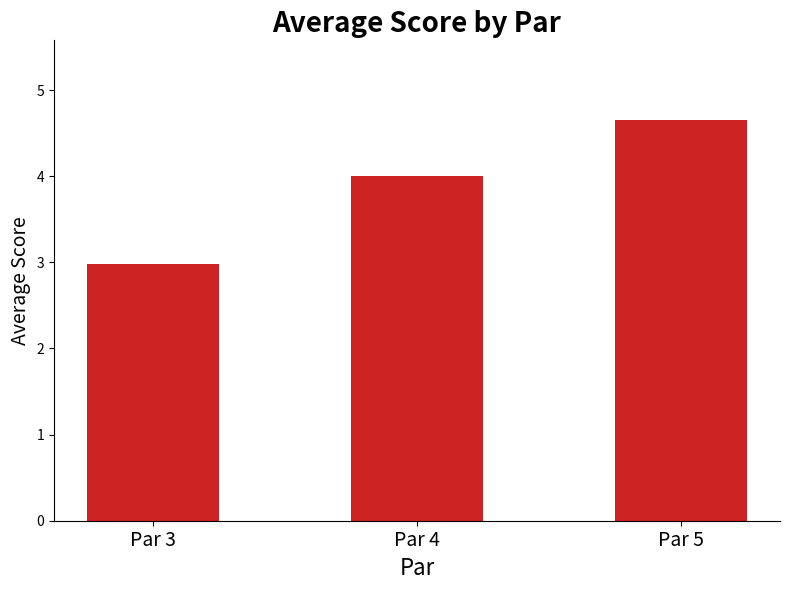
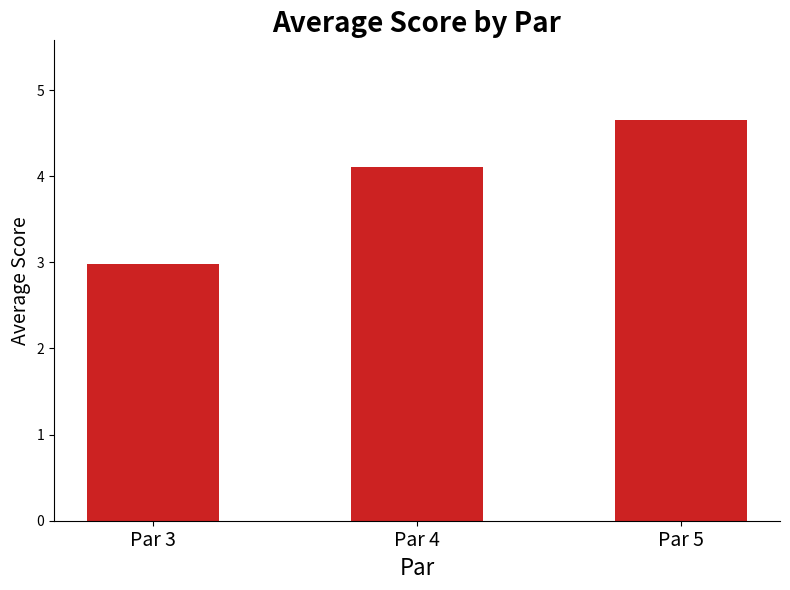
  {
    "Par 3": 3.0,
-   "Par 4": 4.0,
+   "Par 4": 4.1,
    "Par 5": 4.6
  }
